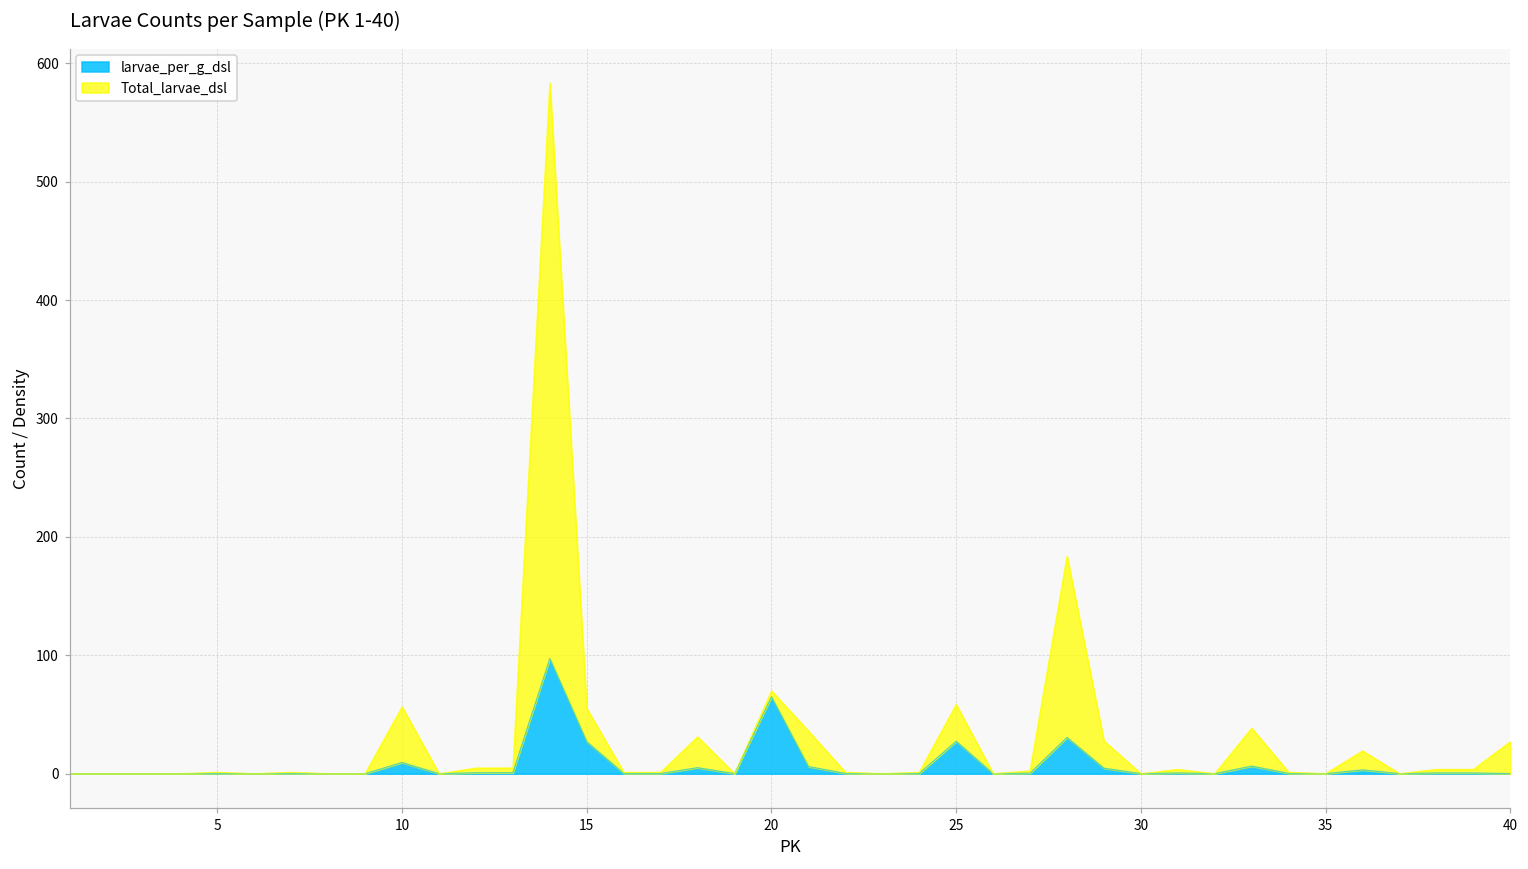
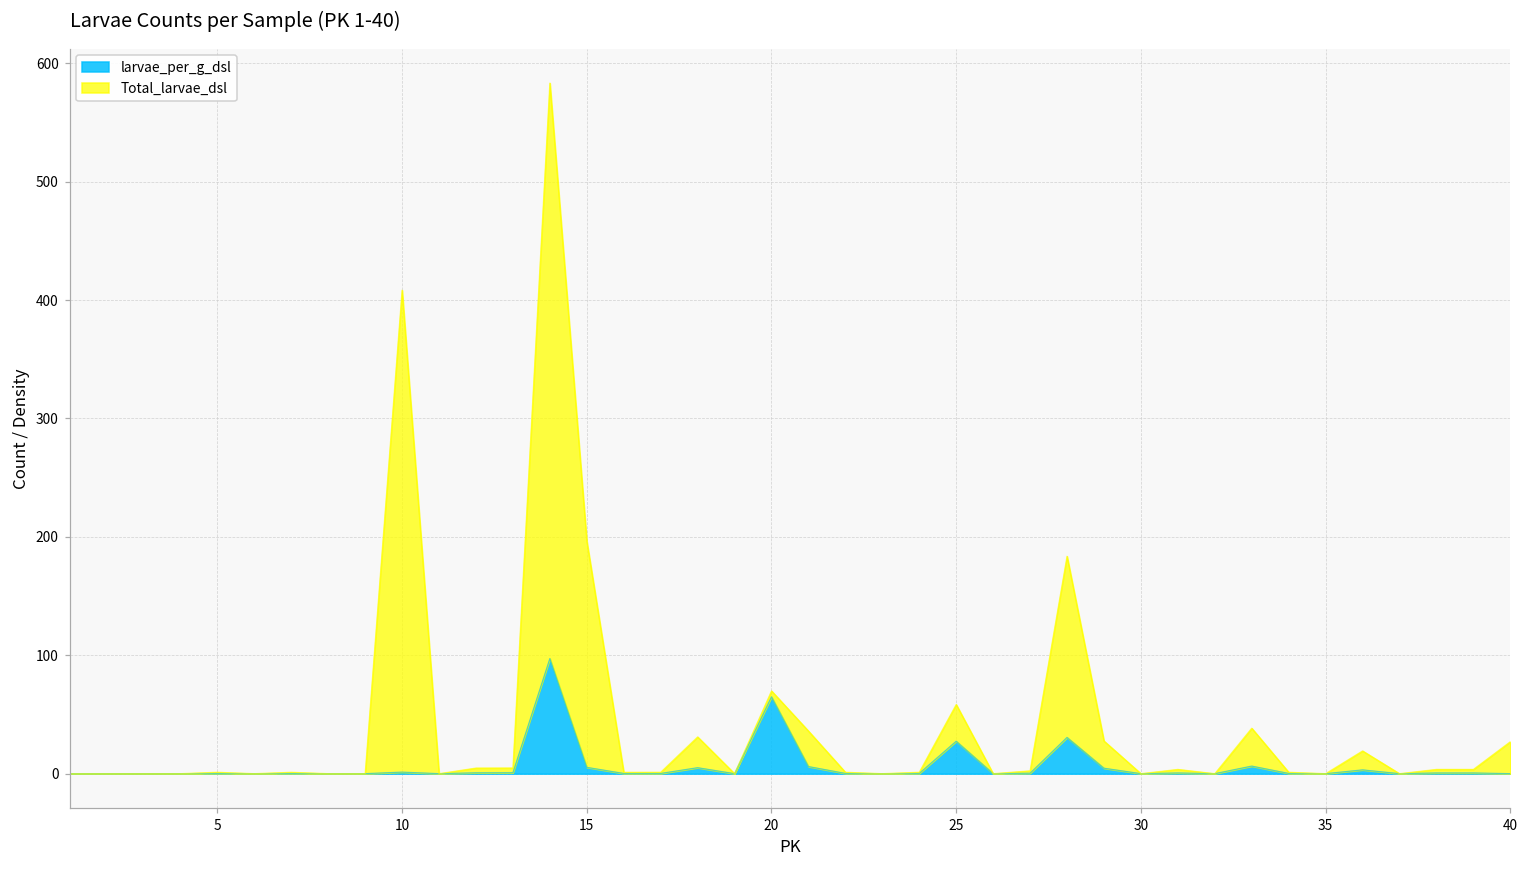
  {
    "larvae_per_g_dsl": {
-     "10": 9,
-     "15": 27,
+     "10": 1,
+     "15": 5,
      "20": 65,
      "25": 27,
      "40": 0
    },
    "Total_larvae_dsl": {
-     "10": 47,
-     "15": 28,
+     "10": 407,
+     "15": 191,
      "20": 5,
      "25": 31,
      "40": 27
    }
  }
